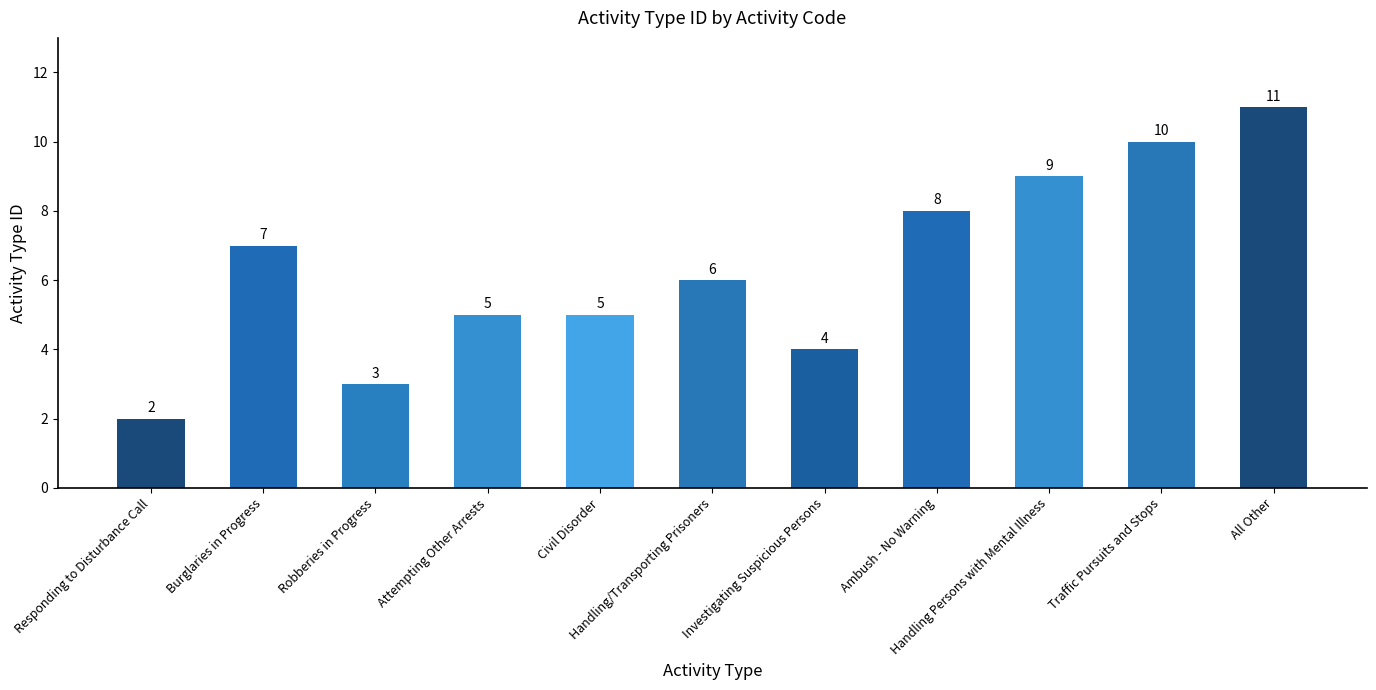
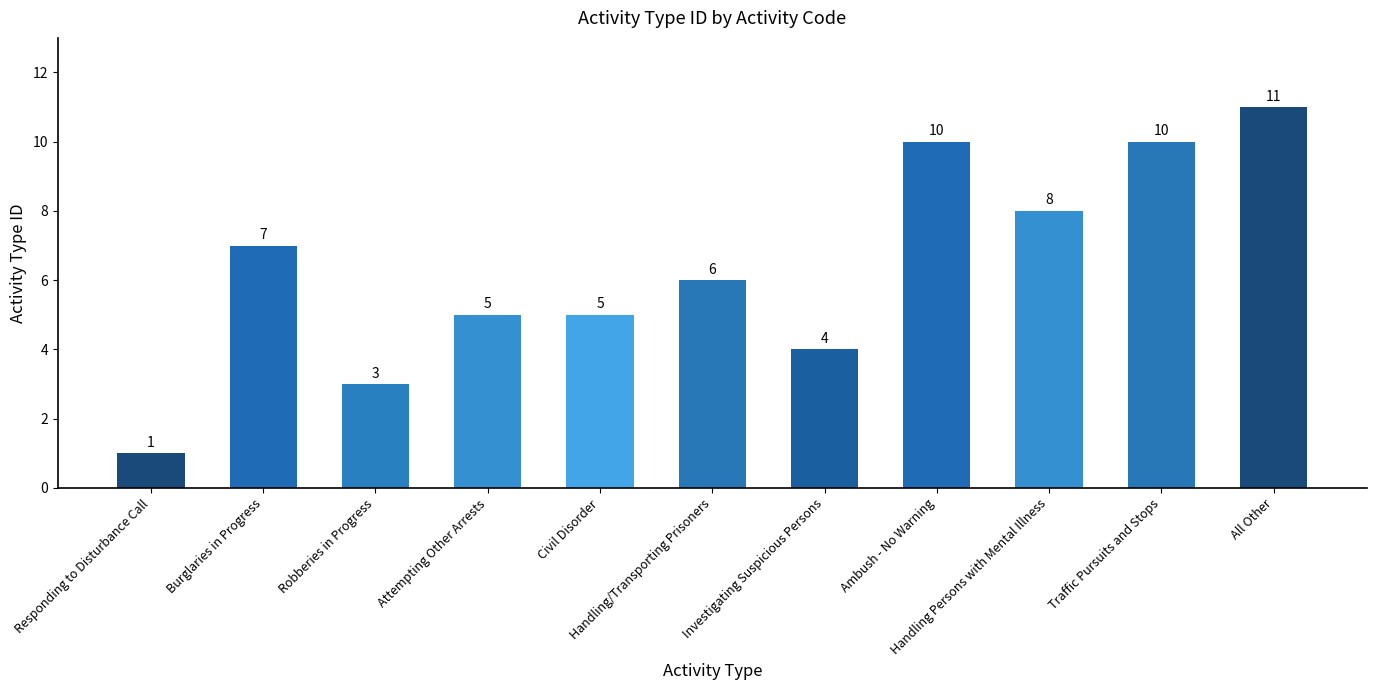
  {
-   "Responding to Disturbance Call": 2,
+   "Responding to Disturbance Call": 1,
    "Burglaries in Progress": 7,
    "Robberies in Progress": 3,
    "Attempting Other Arrests": 5,
    "Civil Disorder": 5,
    "Handling/Transporting Prisoners": 6,
    "Investigating Suspicious Persons": 4,
-   "Ambush - No Warning": 8,
-   "Handling Persons with Mental Illness": 9,
+   "Ambush - No Warning": 10,
+   "Handling Persons with Mental Illness": 8,
    "Traffic Pursuits and Stops": 10,
    "All Other": 11
  }
